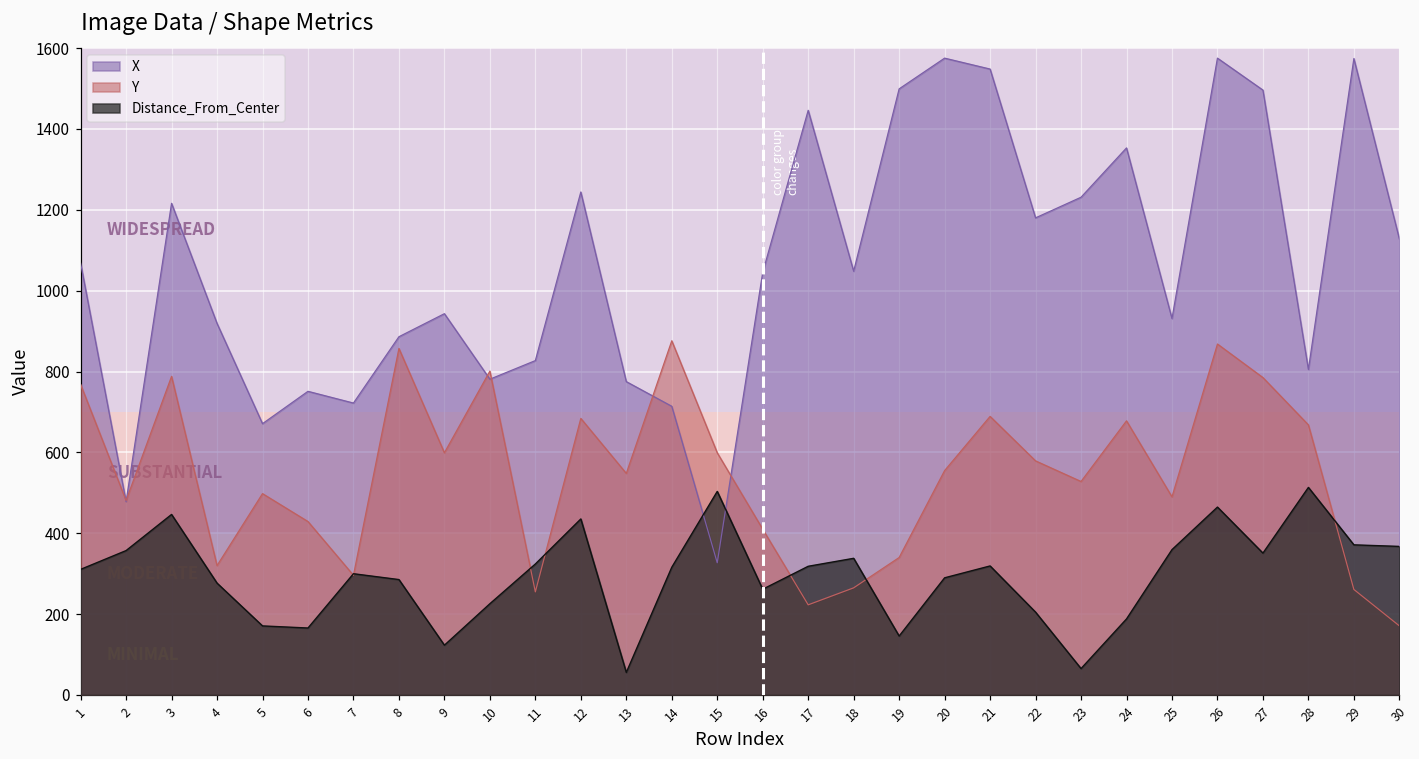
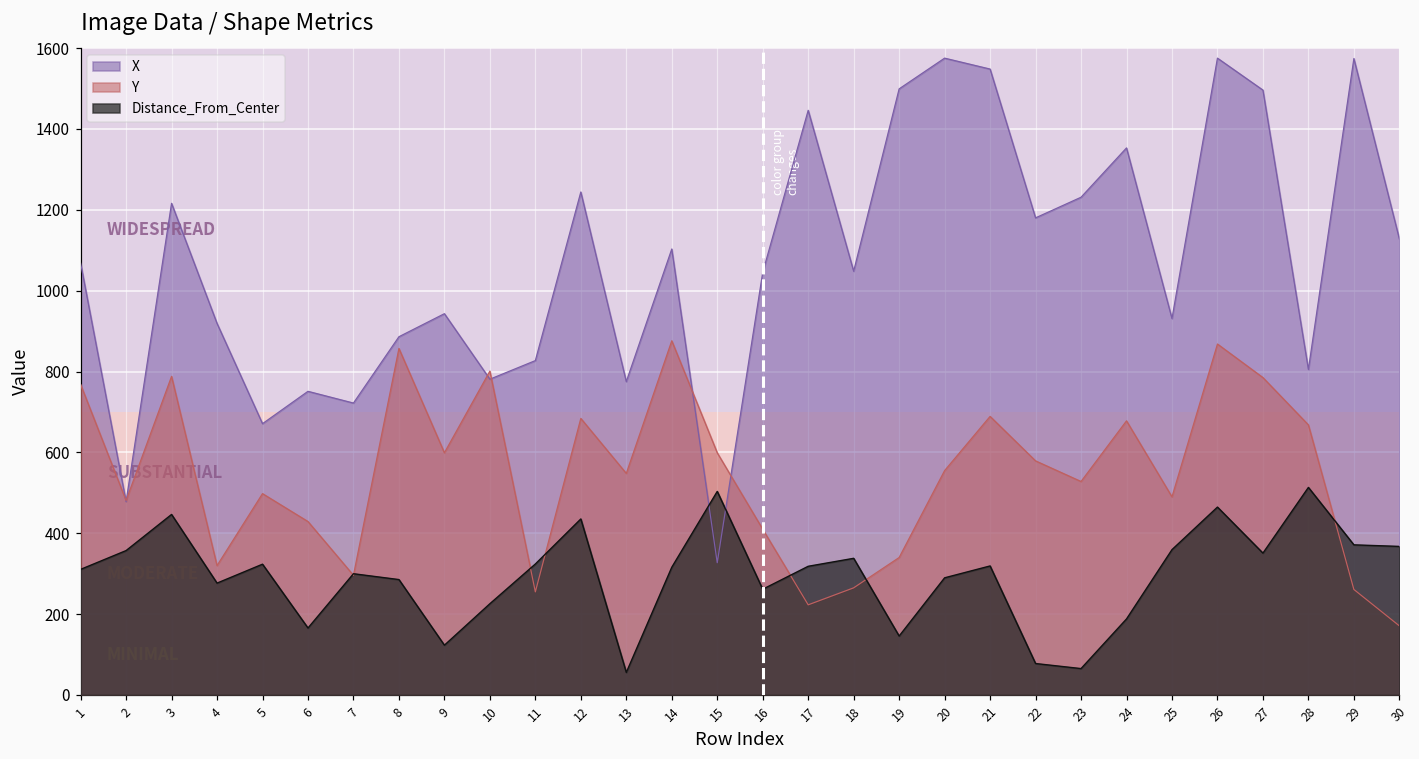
  {
    "X": {
      "1": 1070,
      "3": 1220,
      "4": 920,
      "5": 670,
      "6": 750,
      "7": 720,
      "8": 890,
      "9": 940,
      "10": 780,
      "11": 830,
      "12": 1240,
      "13": 780,
-     "14": 710,
+     "14": 1100,
      "15": 330,
      "16": 1050,
      "17": 1450,
      "18": 1050,
      "19": 1500,
      "20": 1580,
      "21": 1550,
      "22": 1180,
      "23": 1230,
      "24": 1350,
      "25": 930,
      "26": 1580,
      "27": 1500,
      "28": 810,
      "29": 1570,
      "30": 1130
    },
    "Y": {
      "1": 770,
      "3": 790,
      "4": 320,
      "5": 500,
      "6": 430,
      "8": 860,
      "9": 600,
      "10": 800,
      "11": 260,
      "12": 680,
      "13": 550,
      "14": 880,
      "15": 600,
      "16": 410,
      "17": 220,
      "18": 270,
      "19": 340,
      "20": 560,
      "21": 690,
      "22": 580,
      "23": 530,
      "24": 680,
      "25": 490,
      "26": 870,
      "27": 790,
      "28": 670,
      "29": 260,
      "30": 170
    },
    "Distance_From_Center": {
      "1": 310,
      "2": 360,
      "3": 450,
      "4": 280,
-     "5": 170,
+     "5": 320,
      "6": 170,
      "8": 290,
      "9": 120,
      "10": 230,
      "11": 320,
      "12": 440,
      "13": 60,
      "14": 320,
      "15": 500,
      "16": 260,
      "17": 320,
      "18": 340,
      "19": 150,
      "20": 290,
      "21": 320,
-     "22": 200,
+     "22": 80,
      "23": 70,
      "24": 190,
      "25": 360,
      "26": 460,
      "27": 350,
      "28": 510,
      "29": 370,
      "30": 370
    }
  }
